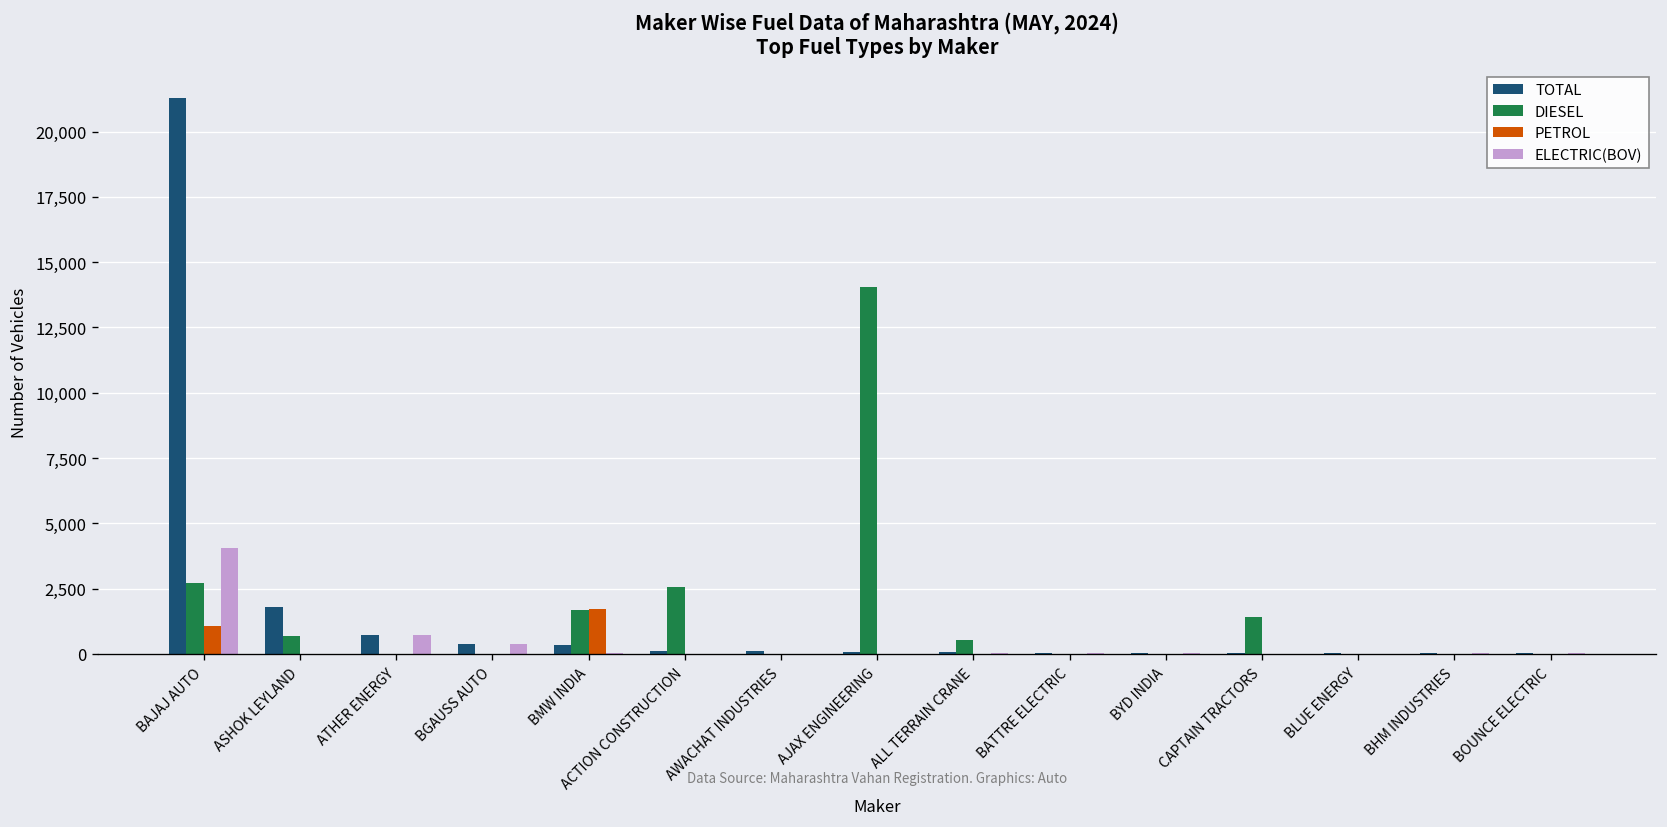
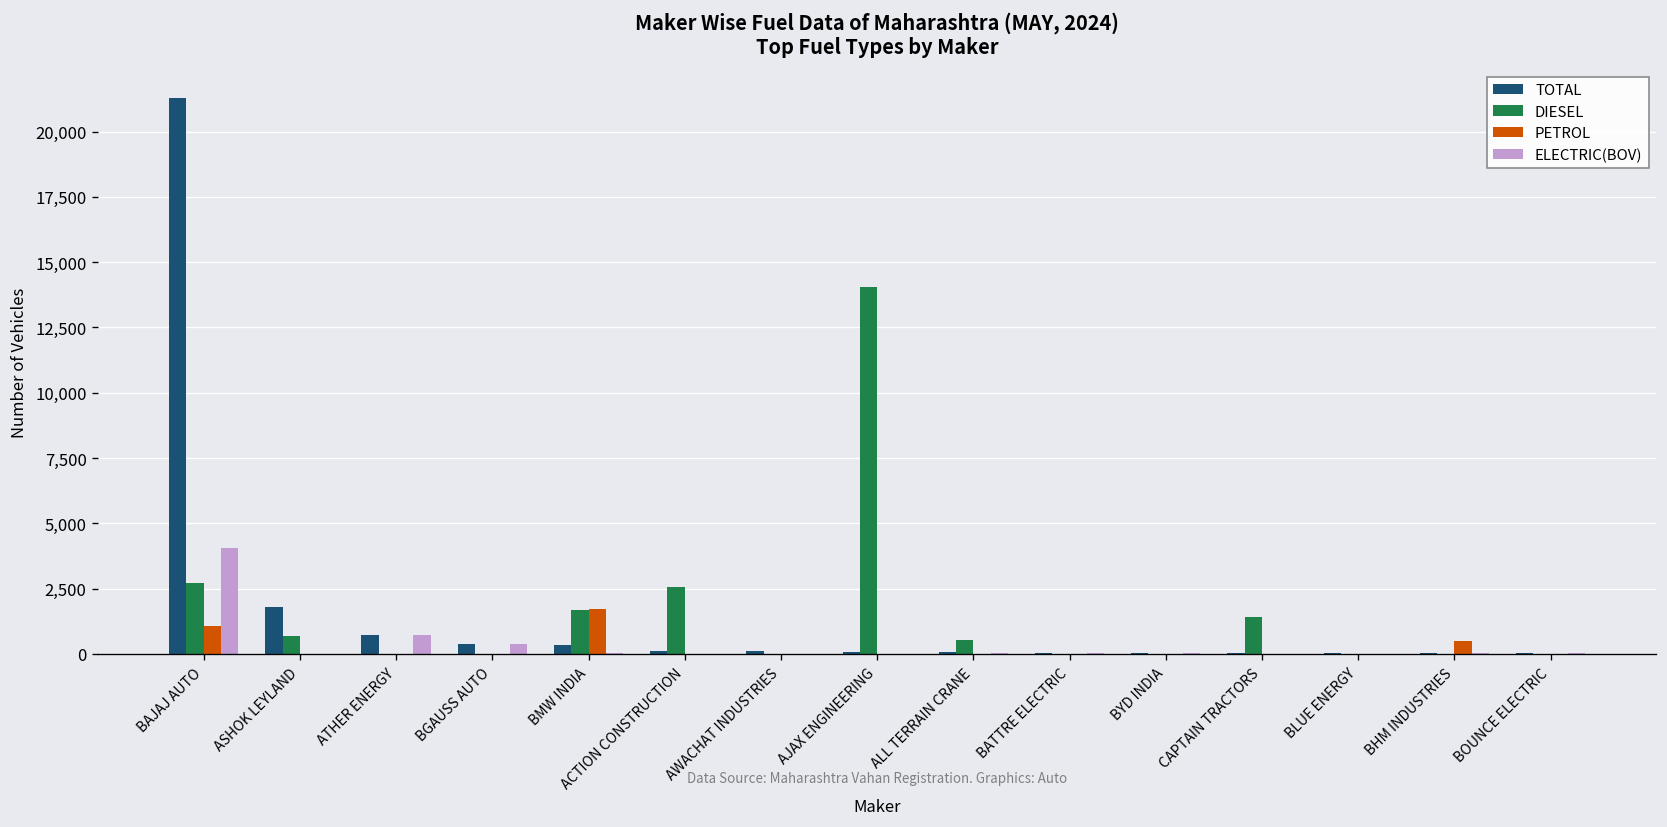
  {
    "TOTAL": {
      "BAJAJ AUTO": "21,300",
      "ASHOK LEYLAND": "1,800",
      "ATHER ENERGY": "700",
      "BGAUSS AUTO": "400",
      "BMW INDIA": "300",
      "ACTION CONSTRUCTION": "100"
    },
    "DIESEL": {
      "BAJAJ AUTO": "2,700",
      "ASHOK LEYLAND": "700",
      "ATHER ENERGY": "0",
      "BGAUSS AUTO": "0",
      "BMW INDIA": "1,700",
      "ACTION CONSTRUCTION": "2,600",
      "AWACHAT INDUSTRIES": "0",
      "AJAX ENGINEERING": "14,000",
      "ALL TERRAIN CRANE": "500",
      "BATTRE ELECTRIC": "0",
      "BYD INDIA": "0",
      "CAPTAIN TRACTORS": "1,400",
      "BLUE ENERGY": "0",
      "BHM INDUSTRIES": "0",
      "BOUNCE ELECTRIC": "0"
    },
    "PETROL": {
      "BAJAJ AUTO": "1,100",
      "ASHOK LEYLAND": "0",
      "ATHER ENERGY": "0",
      "BGAUSS AUTO": "0",
      "BMW INDIA": "1,700",
      "ACTION CONSTRUCTION": "0",
      "AWACHAT INDUSTRIES": "0",
      "AJAX ENGINEERING": "0",
      "ALL TERRAIN CRANE": "0",
      "BATTRE ELECTRIC": "0",
      "BYD INDIA": "0",
      "CAPTAIN TRACTORS": "0",
      "BLUE ENERGY": "0",
-     "BHM INDUSTRIES": "0",
+     "BHM INDUSTRIES": "500",
      "BOUNCE ELECTRIC": "0"
    },
    "ELECTRIC(BOV)": {
      "BAJAJ AUTO": "4,100",
      "ASHOK LEYLAND": "0",
      "ATHER ENERGY": "700",
      "BGAUSS AUTO": "400",
      "ACTION CONSTRUCTION": "0",
      "AWACHAT INDUSTRIES": "0",
      "AJAX ENGINEERING": "0",
      "CAPTAIN TRACTORS": "0",
      "BLUE ENERGY": "0"
    }
  }
